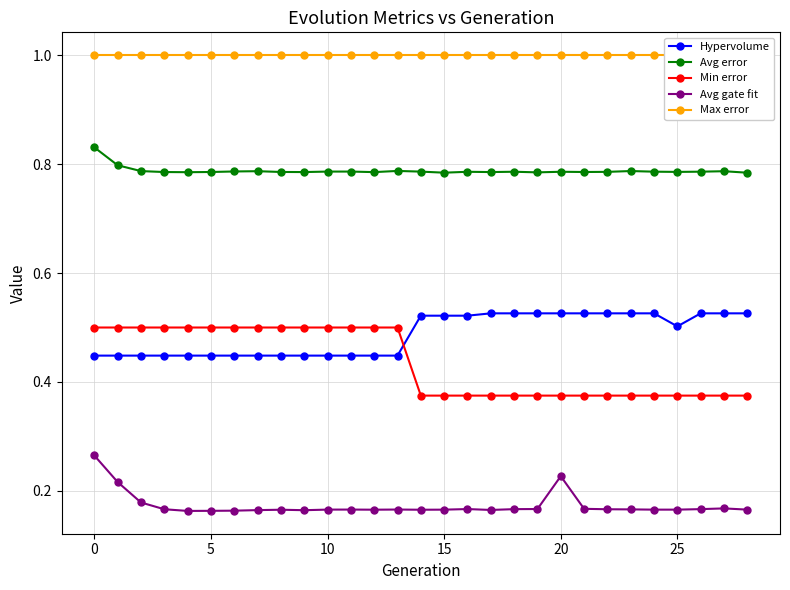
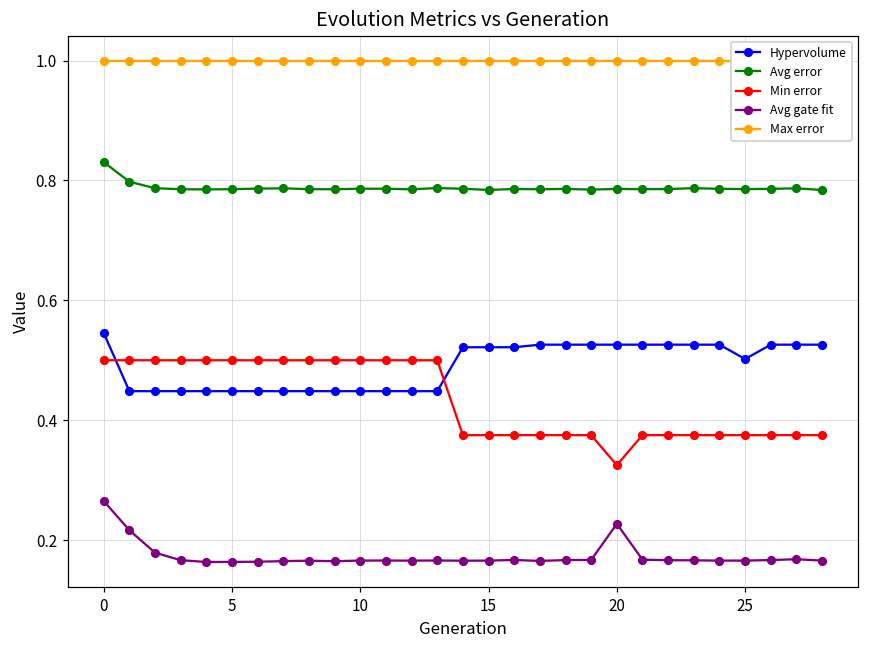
  {
    "Hypervolume": {
-     "0": 0.45,
+     "0": 0.55,
      "5": 0.45,
      "10": 0.45,
      "15": 0.52,
      "20": 0.53,
      "25": 0.50
    },
    "Avg error": {
      "0": 0.83,
      "5": 0.79,
      "10": 0.79,
      "15": 0.78,
      "20": 0.79,
      "25": 0.79
    },
    "Min error": {
      "0": 0.50,
      "5": 0.50,
      "10": 0.50,
      "15": 0.38,
-     "20": 0.38,
+     "20": 0.33,
      "25": 0.38
    },
    "Avg gate fit": {
      "0": 0.27,
      "5": 0.16,
      "10": 0.17,
      "15": 0.17,
      "20": 0.23,
      "25": 0.17
    },
    "Max error": {
      "0": 1.00,
      "5": 1.00,
      "10": 1.00,
      "15": 1.00,
      "20": 1.00
    }
  }
